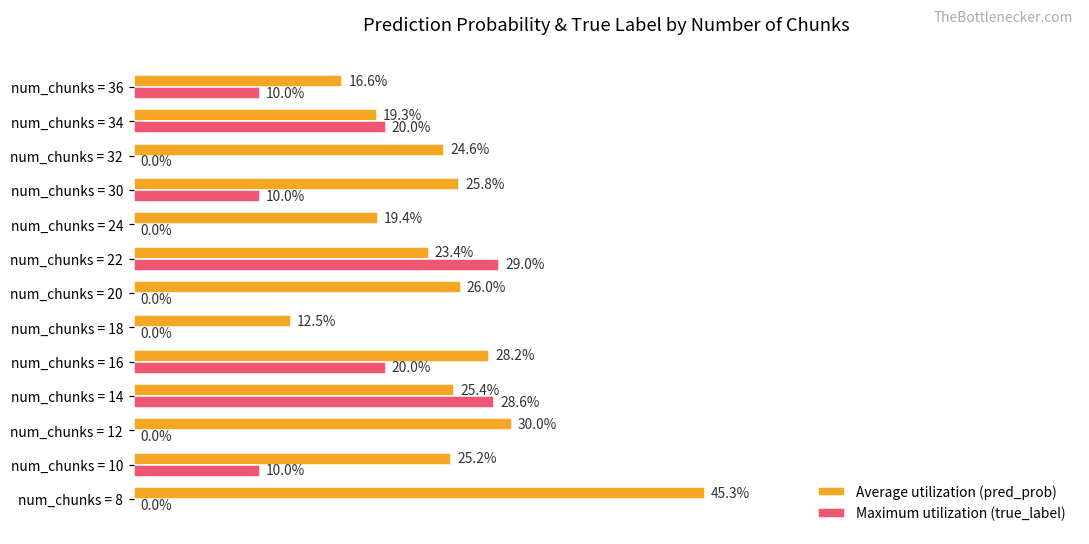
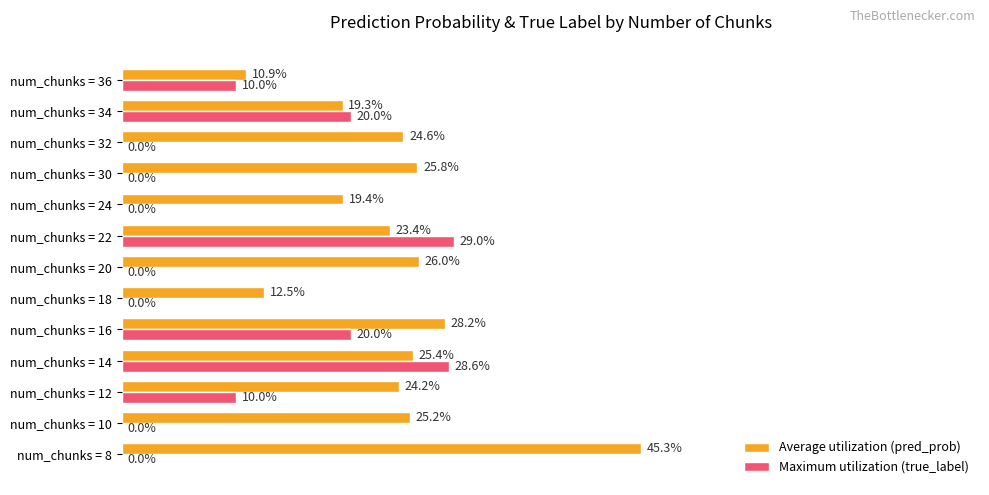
  {
    "Average utilization (pred_prob)": {
-     "num_chunks = 36": "16.6%",
+     "num_chunks = 36": "10.9%",
      "num_chunks = 34": "19.3%",
      "num_chunks = 32": "24.6%",
      "num_chunks = 30": "25.8%",
      "num_chunks = 24": "19.4%",
      "num_chunks = 22": "23.4%",
      "num_chunks = 20": "26.0%",
      "num_chunks = 18": "12.5%",
      "num_chunks = 16": "28.2%",
      "num_chunks = 14": "25.4%",
-     "num_chunks = 12": "30.0%",
+     "num_chunks = 12": "24.2%",
      "num_chunks = 10": "25.2%",
      "num_chunks = 8": "45.3%"
    },
    "Maximum utilization (true_label)": {
      "num_chunks = 36": "10.0%",
      "num_chunks = 34": "20.0%",
      "num_chunks = 32": "0.0%",
-     "num_chunks = 30": "10.0%",
+     "num_chunks = 30": "0.0%",
      "num_chunks = 24": "0.0%",
      "num_chunks = 22": "29.0%",
      "num_chunks = 20": "0.0%",
      "num_chunks = 18": "0.0%",
      "num_chunks = 16": "20.0%",
      "num_chunks = 14": "28.6%",
-     "num_chunks = 12": "0.0%",
-     "num_chunks = 10": "10.0%",
+     "num_chunks = 12": "10.0%",
+     "num_chunks = 10": "0.0%",
      "num_chunks = 8": "0.0%"
    }
  }
